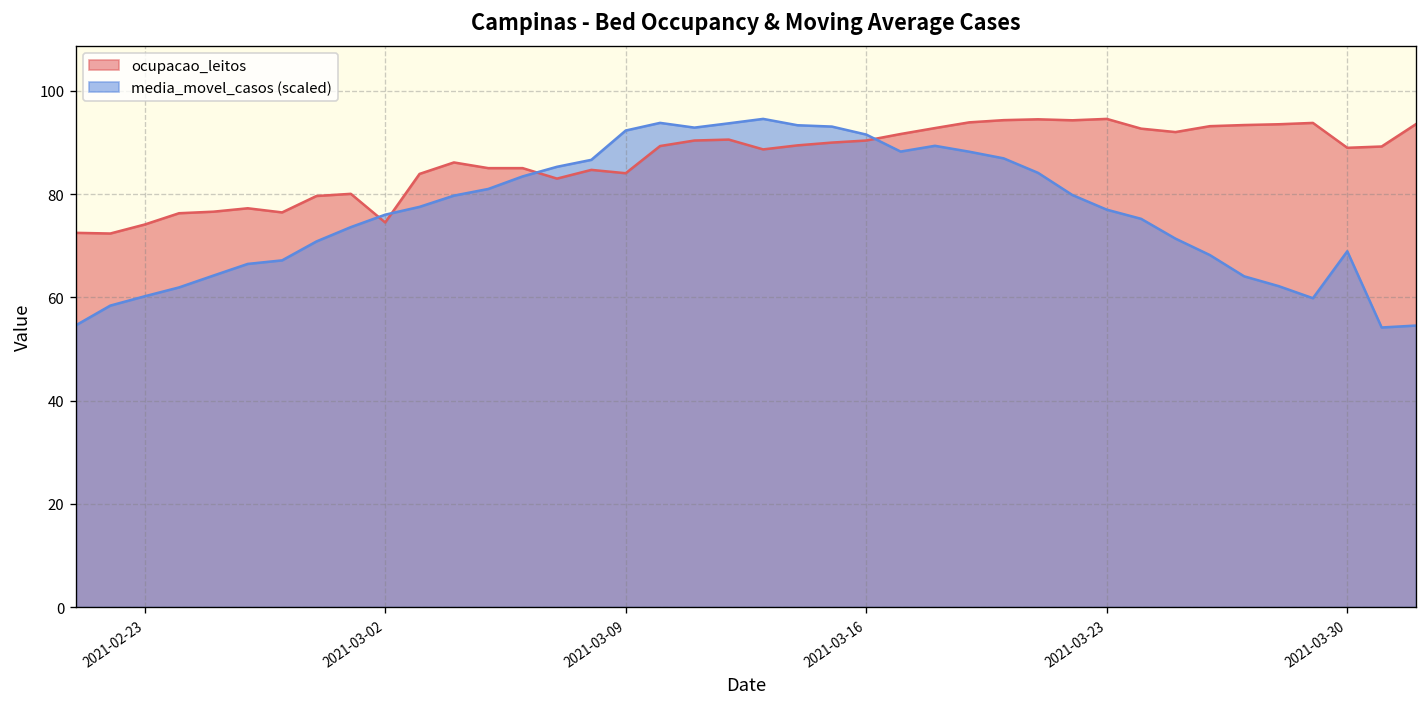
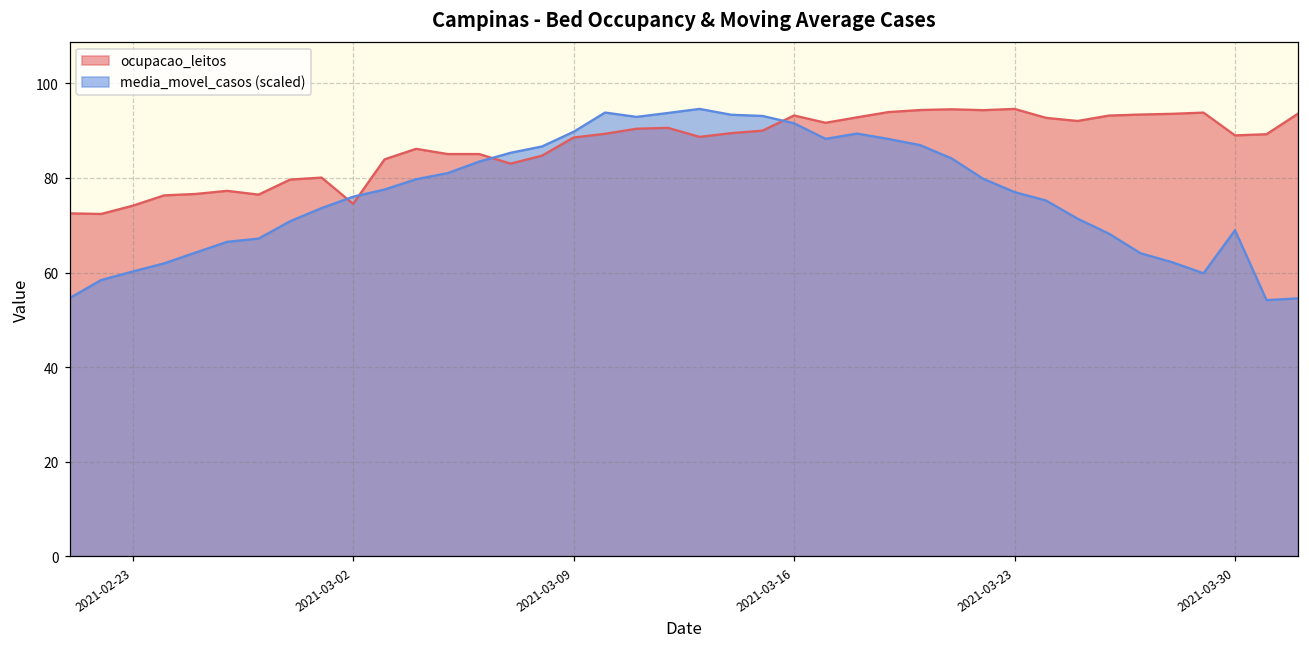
  {
    "ocupacao_leitos": {
      "2021-02-23": 74,
      "2021-03-02": 75,
-     "2021-03-09": 84,
-     "2021-03-16": 90,
+     "2021-03-09": 89,
+     "2021-03-16": 93,
      "2021-03-23": 95,
      "2021-03-30": 89
    },
    "media_movel_casos (scaled)": {
      "2021-02-23": 60,
      "2021-03-02": 76,
-     "2021-03-09": 92,
+     "2021-03-09": 90,
      "2021-03-16": 92,
      "2021-03-23": 77,
      "2021-03-30": 69
    }
  }
